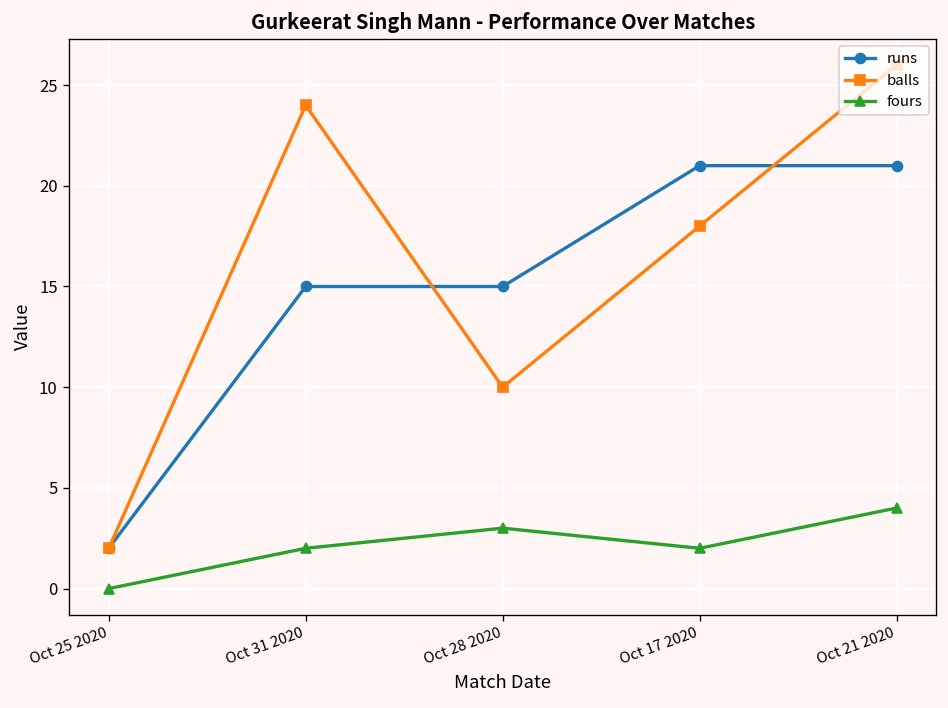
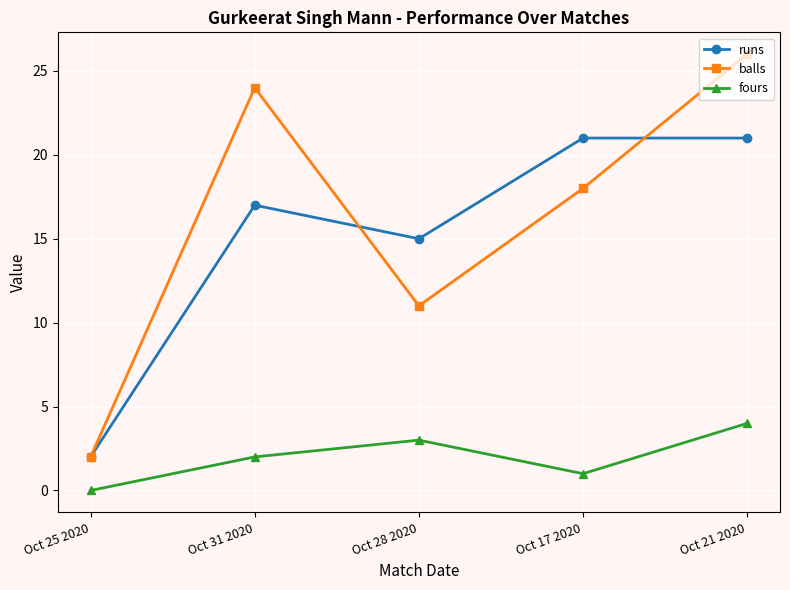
  {
    "runs": {
-     "Oct 31 2020": 15,
+     "Oct 31 2020": 17,
      "Oct 28 2020": 15,
      "Oct 17 2020": 21,
      "Oct 21 2020": 21
    },
    "balls": {
      "Oct 31 2020": 24,
-     "Oct 28 2020": 10,
+     "Oct 28 2020": 11,
      "Oct 17 2020": 18
    },
    "fours": {
      "Oct 25 2020": 0,
      "Oct 31 2020": 2,
      "Oct 28 2020": 3,
-     "Oct 17 2020": 2,
+     "Oct 17 2020": 1,
      "Oct 21 2020": 4
    }
  }
